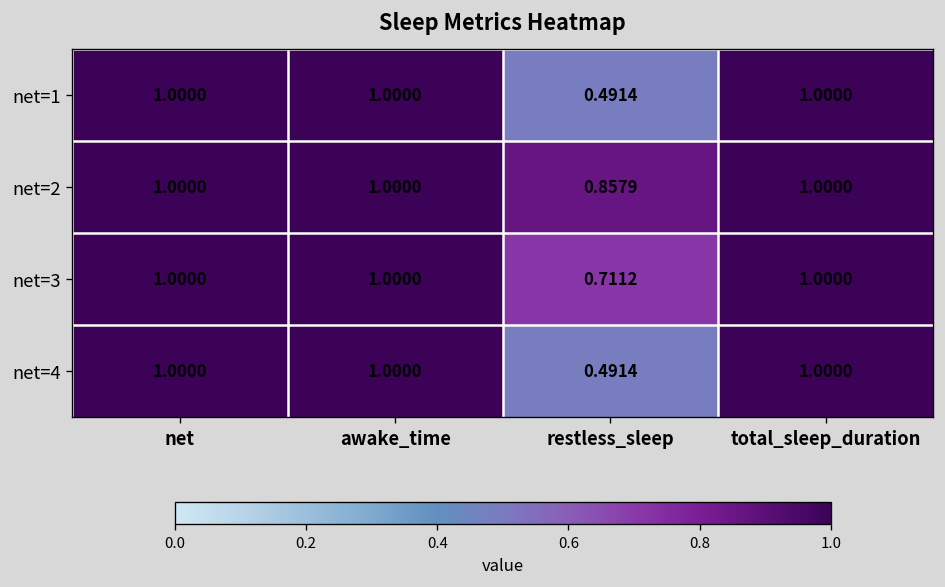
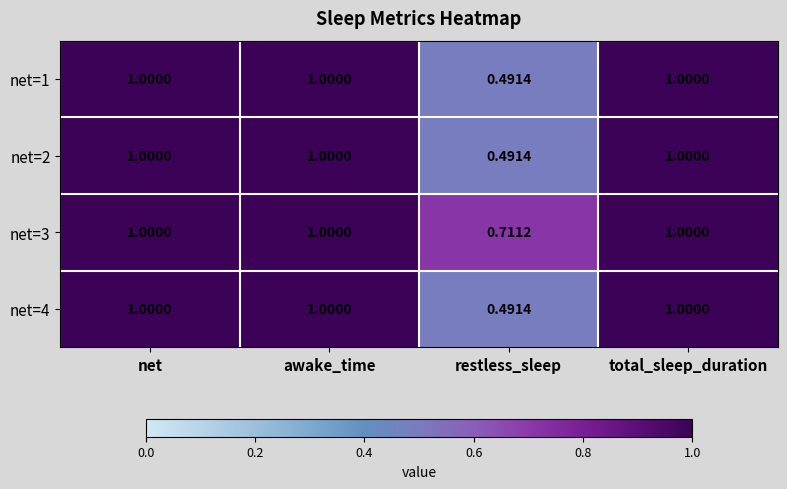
  {
    "net=1": {
      "net": 1.0000,
      "awake_time": 1.0000,
      "restless_sleep": 0.4914,
      "total_sleep_duration": 1.0000
    },
    "net=2": {
      "net": 1.0000,
      "awake_time": 1.0000,
-     "restless_sleep": 0.8579,
+     "restless_sleep": 0.4914,
      "total_sleep_duration": 1.0000
    },
    "net=3": {
      "net": 1.0000,
      "awake_time": 1.0000,
      "restless_sleep": 0.7112,
      "total_sleep_duration": 1.0000
    },
    "net=4": {
      "net": 1.0000,
      "awake_time": 1.0000,
      "restless_sleep": 0.4914,
      "total_sleep_duration": 1.0000
    }
  }
